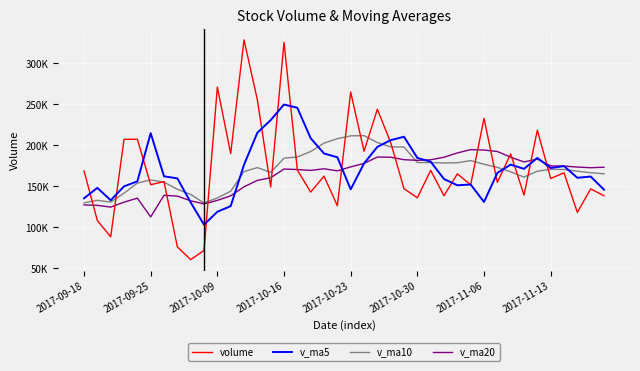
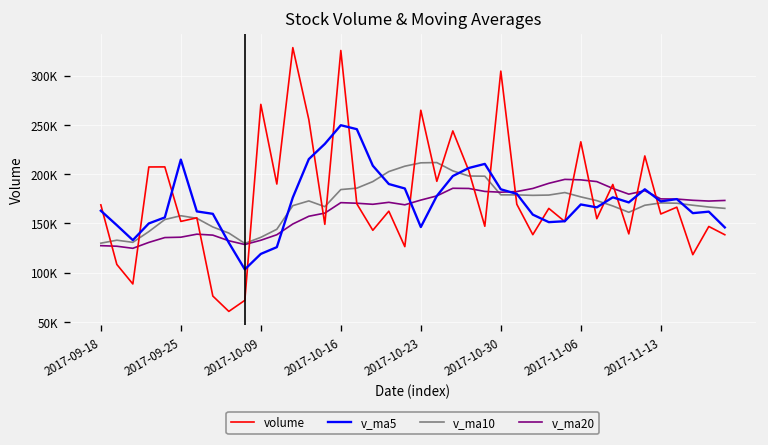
  {
    "volume": {
      "2017-09-18": 170000,
      "2017-09-25": 150000,
      "2017-10-09": 270000,
      "2017-10-16": 330000,
      "2017-10-23": 260000,
-     "2017-10-30": 140000,
+     "2017-10-30": 300000,
      "2017-11-06": 230000,
      "2017-11-13": 160000
    },
    "v_ma5": {
-     "2017-09-18": 140000,
+     "2017-09-18": 160000,
      "2017-09-25": 210000,
      "2017-10-09": 120000,
      "2017-10-16": 250000,
      "2017-10-23": 150000,
-     "2017-11-06": 130000
+     "2017-11-06": 170000
    },
    "v_ma10": {
      "2017-09-25": 160000,
      "2017-10-16": 180000,
      "2017-10-23": 210000,
      "2017-11-06": 180000
    },
    "v_ma20": {
-     "2017-09-25": 110000,
+     "2017-09-25": 140000,
      "2017-10-16": 170000,
      "2017-10-23": 170000,
      "2017-11-06": 190000
    }
  }
